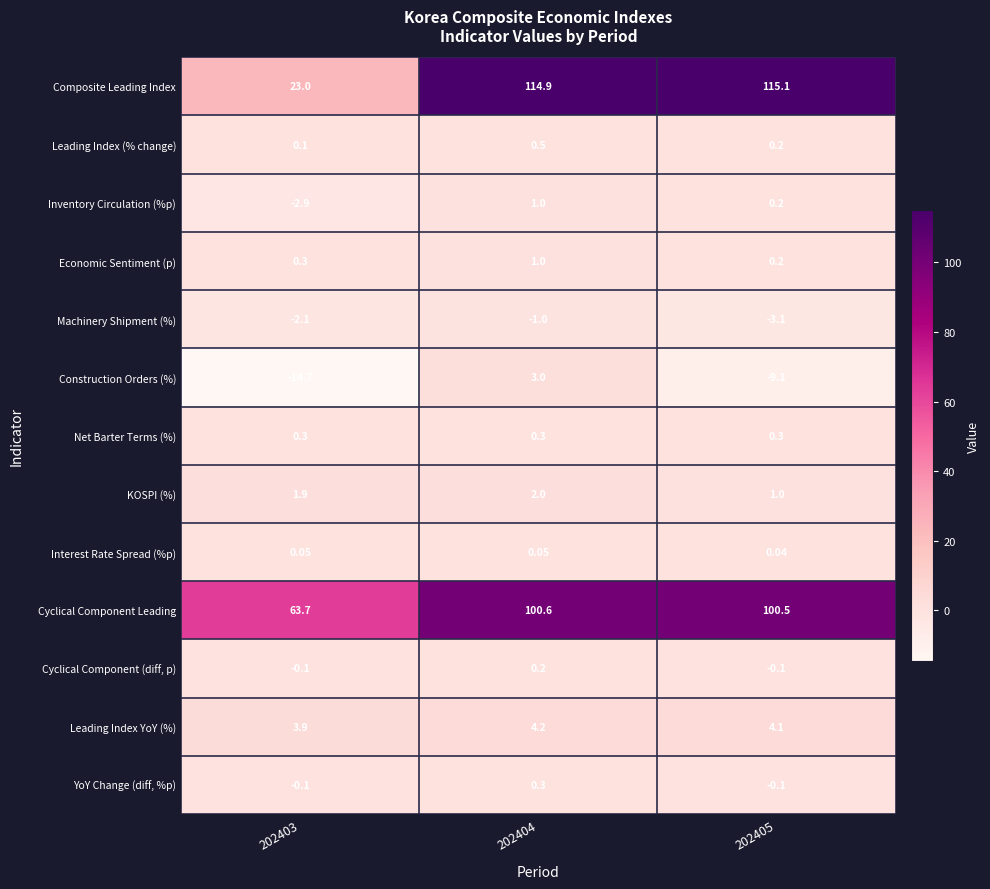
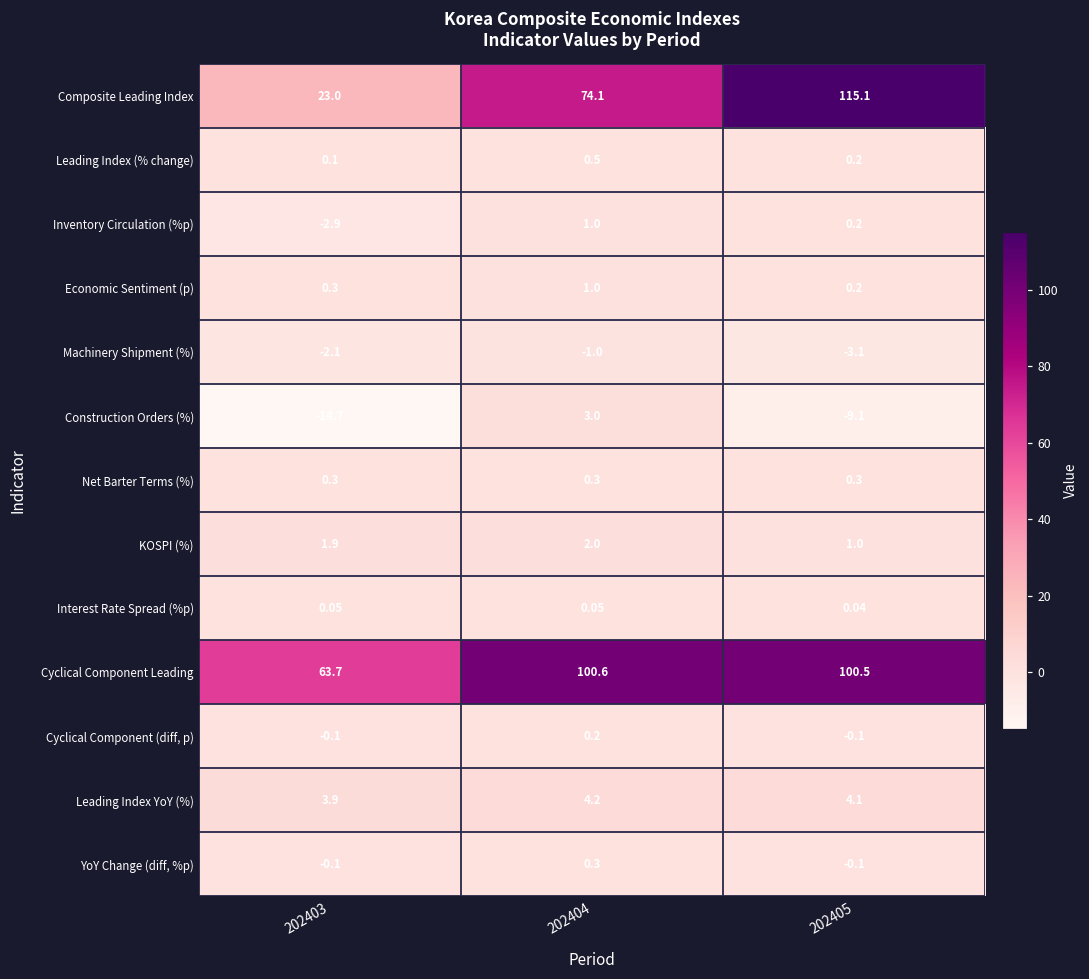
  {
    "Composite Leading Index": {
      "202403": 23.0,
-     "202404": 114.9,
+     "202404": 74.1,
      "202405": 115.1
    },
    "Cyclical Component Leading": {
      "202403": 63.7,
      "202404": 100.6,
      "202405": 100.5
    }
  }
